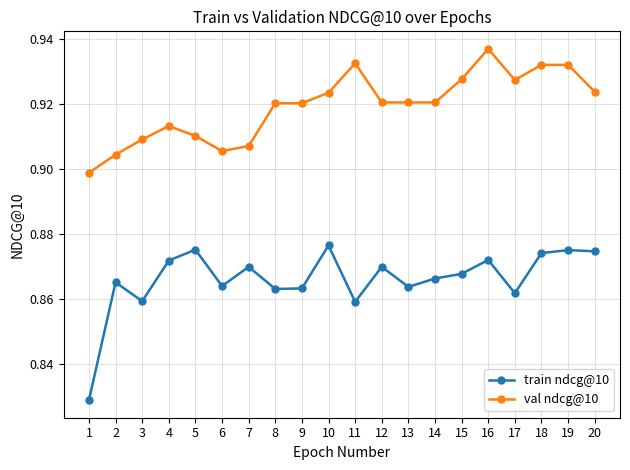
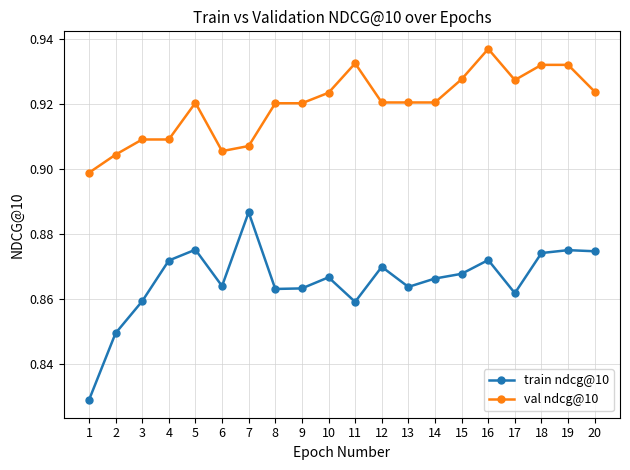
  {
    "train ndcg@10": {
      "1": 0.829,
-     "2": 0.865,
+     "2": 0.849,
      "3": 0.859,
      "4": 0.872,
      "5": 0.875,
      "6": 0.864,
-     "7": 0.870,
+     "7": 0.887,
      "8": 0.863,
      "9": 0.863,
-     "10": 0.876,
+     "10": 0.867,
      "11": 0.859,
      "12": 0.870,
      "13": 0.864,
      "14": 0.866,
      "15": 0.868,
      "16": 0.872,
      "17": 0.862,
      "18": 0.874,
      "19": 0.875,
      "20": 0.875
    },
    "val ndcg@10": {
      "1": 0.899,
      "2": 0.904,
      "3": 0.909,
-     "4": 0.913,
-     "5": 0.910,
+     "4": 0.909,
+     "5": 0.920,
      "6": 0.906,
      "7": 0.907,
      "8": 0.920,
      "9": 0.920,
      "10": 0.924,
      "11": 0.933,
      "12": 0.921,
      "13": 0.921,
      "14": 0.921,
      "15": 0.928,
      "16": 0.937,
      "17": 0.927,
      "18": 0.932,
      "19": 0.932,
      "20": 0.924
    }
  }
